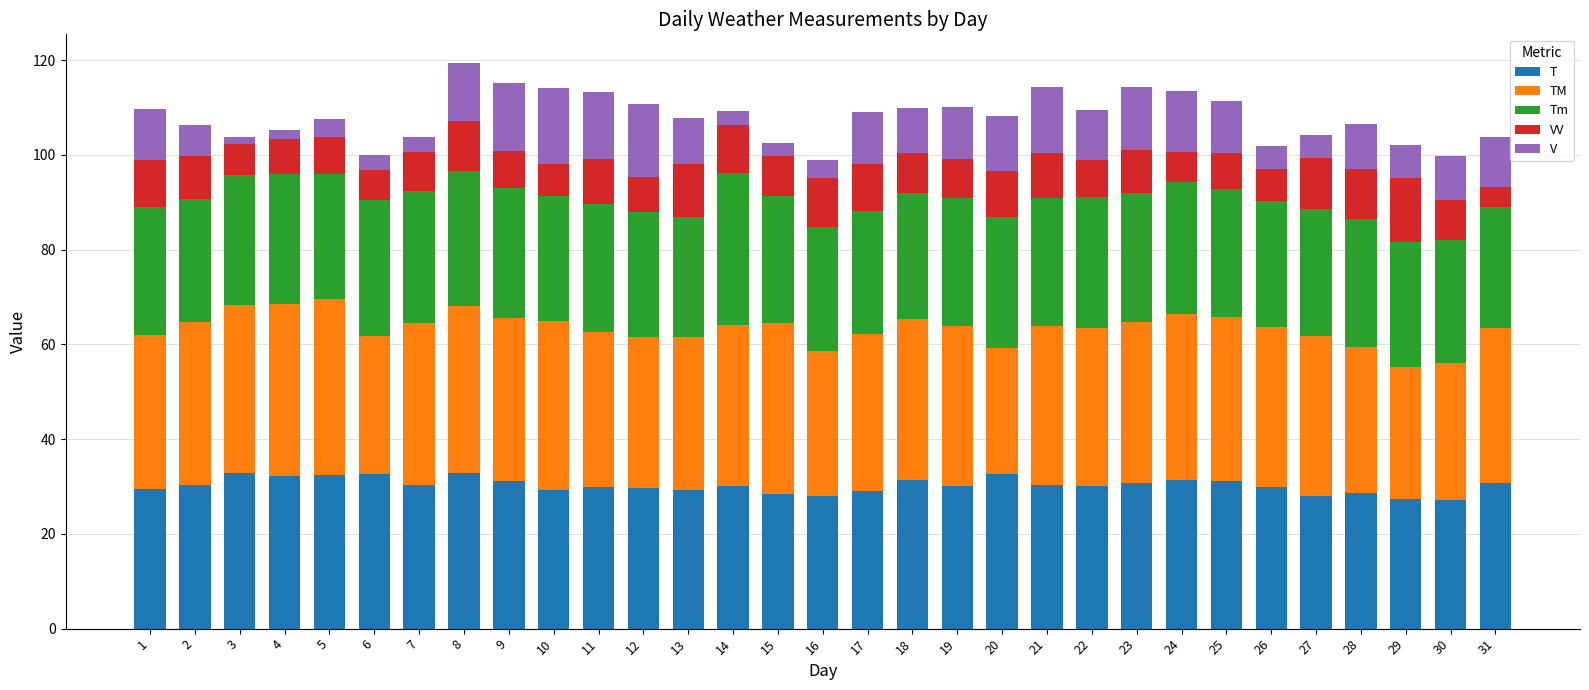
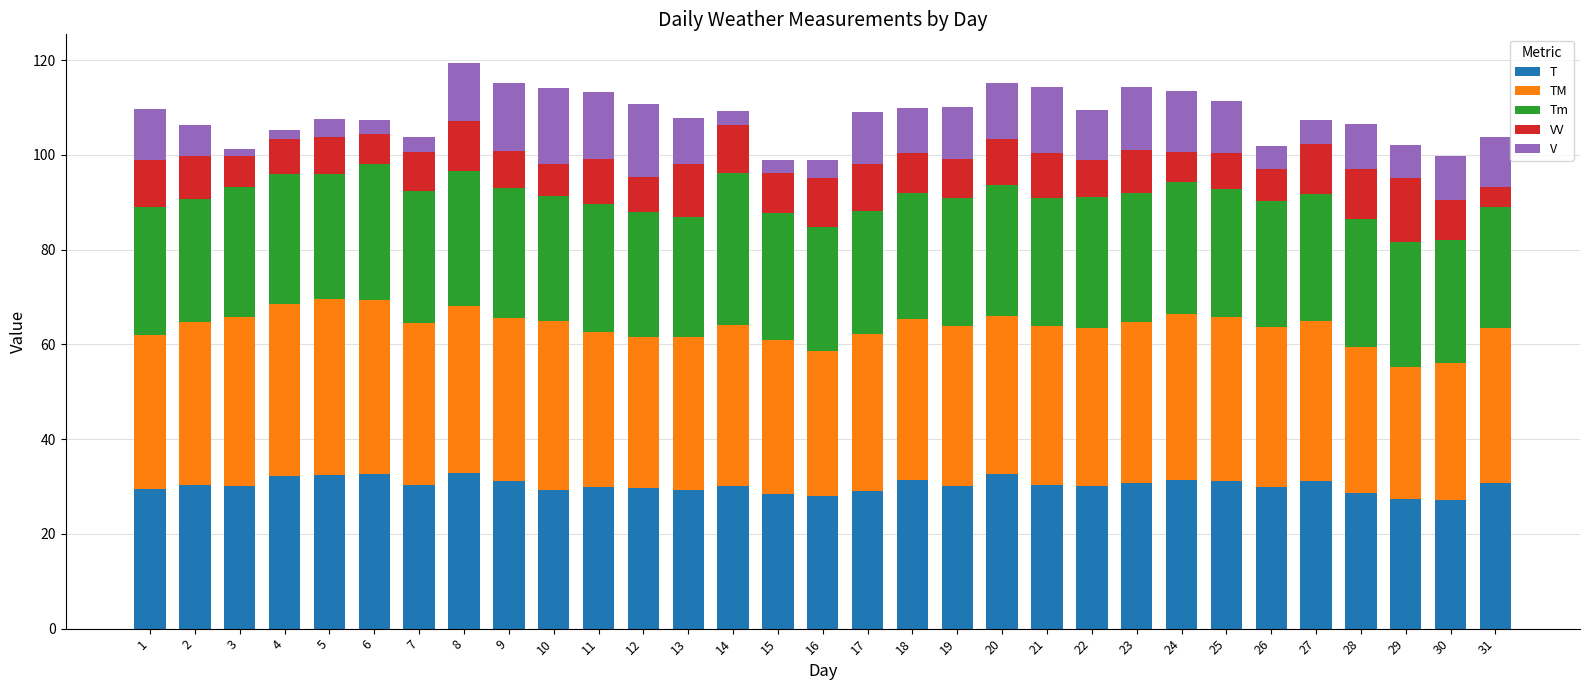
  {
    "T": {
      "1": 29,
      "2": 30,
-     "3": 33,
+     "3": 30,
      "4": 32,
      "5": 33,
      "6": 33,
      "7": 30,
      "8": 33,
      "9": 31,
      "10": 29,
      "11": 30,
      "12": 30,
      "13": 29,
      "14": 30,
      "15": 28,
      "16": 28,
      "17": 29,
      "18": 31,
      "19": 30,
      "20": 33,
      "21": 30,
      "22": 30,
      "23": 31,
      "24": 31,
      "25": 31,
      "26": 30,
-     "27": 28,
+     "27": 31,
      "28": 29,
      "29": 27,
      "30": 27,
      "31": 31
    },
    "TM": {
      "1": 33,
      "2": 34,
      "3": 36,
      "4": 36,
      "5": 37,
-     "6": 29,
+     "6": 37,
      "7": 34,
      "8": 35,
      "9": 35,
      "10": 36,
      "11": 33,
      "12": 32,
      "13": 32,
      "14": 34,
-     "15": 36,
+     "15": 33,
      "16": 31,
      "17": 33,
      "18": 34,
      "19": 34,
-     "20": 27,
+     "20": 33,
      "21": 33,
      "22": 33,
      "23": 34,
      "24": 35,
      "25": 35,
      "26": 34,
      "27": 34,
      "28": 31,
      "29": 28,
      "30": 29,
      "31": 33
    },
    "Tm": {
      "1": 27,
      "2": 26,
      "3": 27,
      "4": 27,
      "5": 26,
      "6": 29,
      "7": 28,
      "8": 28,
      "9": 27,
      "10": 26,
      "11": 27,
      "12": 26,
      "13": 25,
      "14": 32,
      "15": 27,
      "16": 26,
      "17": 26,
      "18": 27,
      "19": 27,
      "20": 28,
      "21": 27,
      "22": 28,
      "23": 27,
      "24": 28,
      "25": 27,
      "26": 27,
      "27": 27,
      "28": 27,
      "29": 26,
      "30": 26,
      "31": 26
    },
    "VV": {
      "1": 10,
      "2": 9,
      "3": 7,
      "4": 7,
      "5": 8,
      "6": 6,
      "7": 8,
      "8": 11,
      "9": 8,
      "10": 7,
      "11": 10,
      "12": 7,
      "13": 11,
      "14": 10,
      "15": 9,
      "16": 10,
      "17": 10,
      "18": 9,
      "19": 8,
      "20": 10,
      "21": 10,
      "22": 8,
      "23": 9,
      "24": 6,
      "25": 8,
      "26": 7,
      "27": 11,
      "28": 11,
      "29": 14,
      "30": 8,
      "31": 4
    },
    "V": {
      "1": 11,
      "2": 7,
      "3": 2,
      "4": 2,
      "5": 4,
      "6": 3,
      "7": 3,
      "8": 12,
      "9": 14,
      "10": 16,
      "11": 14,
      "12": 15,
      "13": 10,
      "14": 3,
      "15": 3,
      "16": 4,
      "17": 11,
      "18": 9,
      "19": 11,
      "20": 12,
      "21": 14,
      "22": 11,
      "23": 13,
      "24": 13,
      "25": 11,
      "26": 5,
      "27": 5,
      "28": 9,
      "29": 7,
      "30": 9,
      "31": 11
    }
  }
